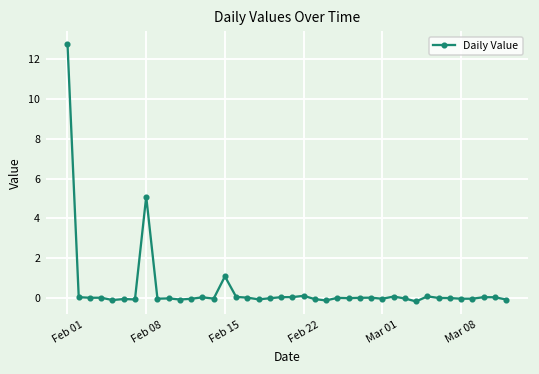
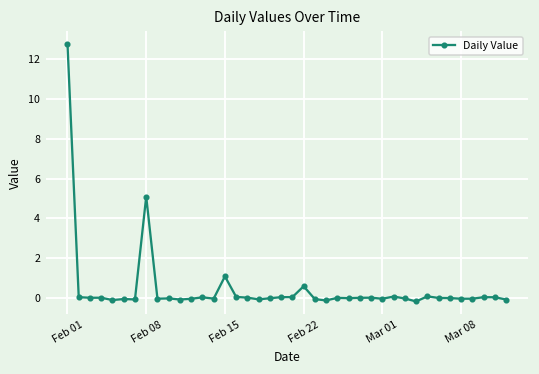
  {
    "Feb 01": 12.8,
    "Feb 08": 5.1,
    "Feb 15": 1.1,
-   "Feb 22": 0.1,
+   "Feb 22": 0.6,
    "Mar 01": -0.1,
    "Mar 08": 0.0
  }
